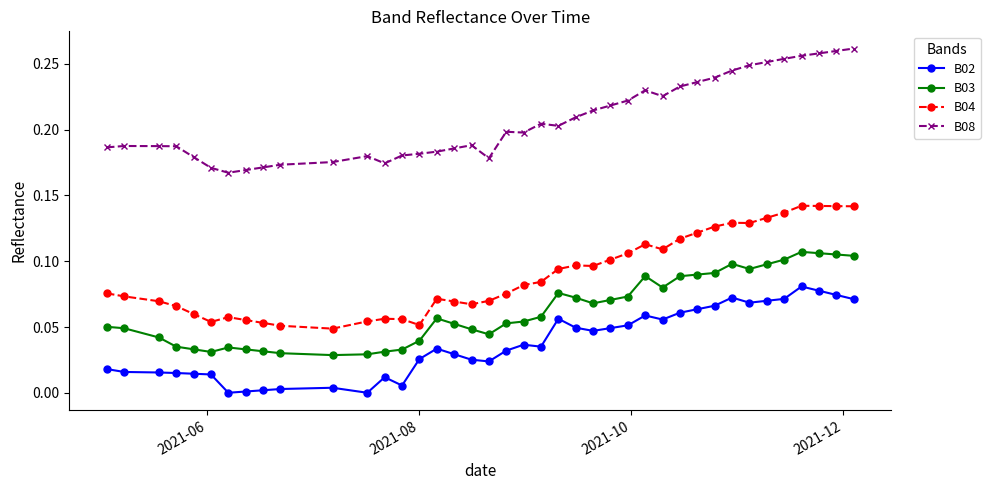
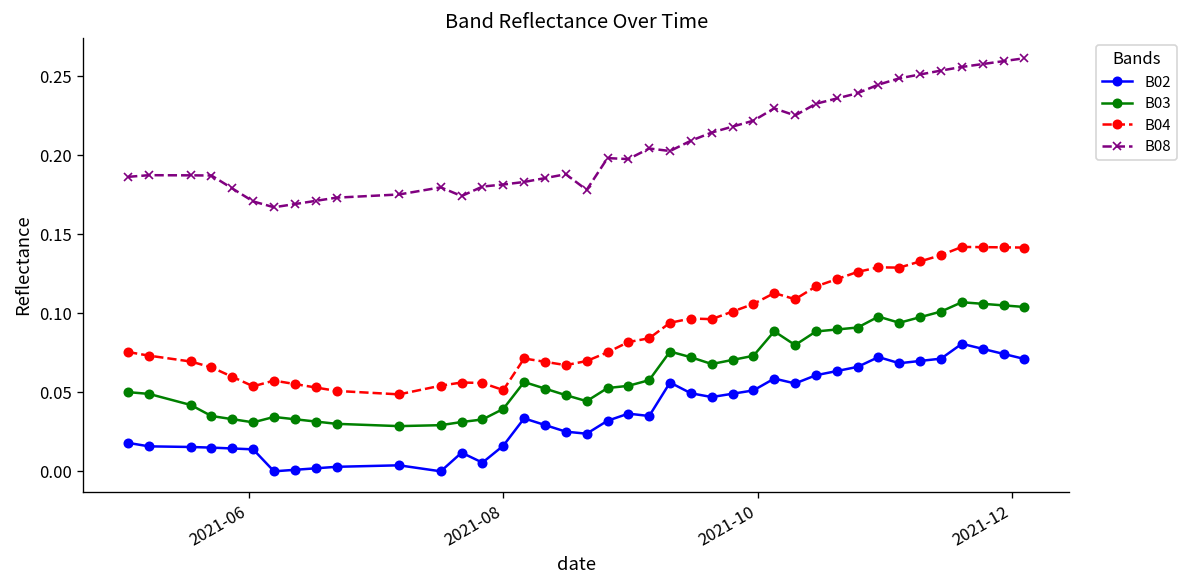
  {
    "B02": {
-     "2021-08": 0.026
+     "2021-08": 0.016
    },
    "B03": {
      "2021-08": 0.040
    },
    "B04": {
      "2021-08": 0.052
    },
    "B08": {
      "2021-08": 0.182
    }
  }
